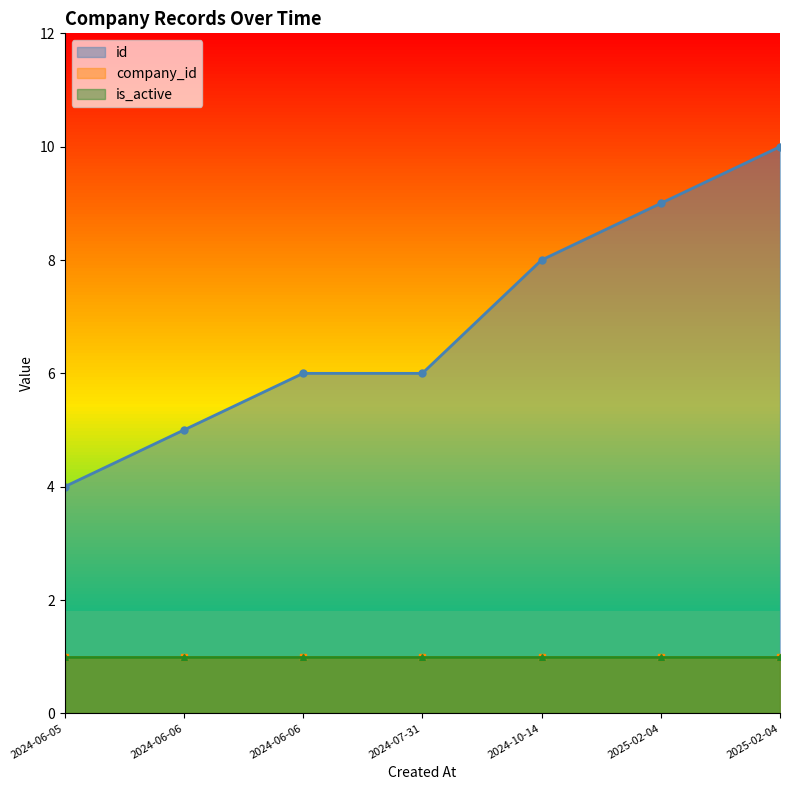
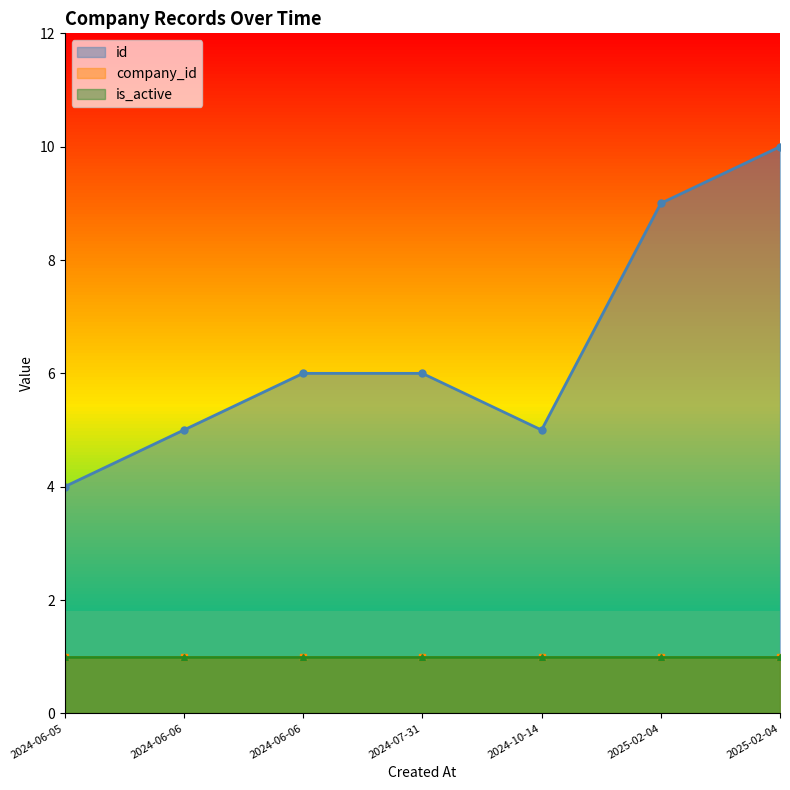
  {
    "id": {
      "2024-07-31": 6,
-     "2024-10-14": 8
+     "2024-10-14": 5
    },
    "is_active": {
      "2024-07-31": 1,
      "2024-10-14": 1
    }
  }
